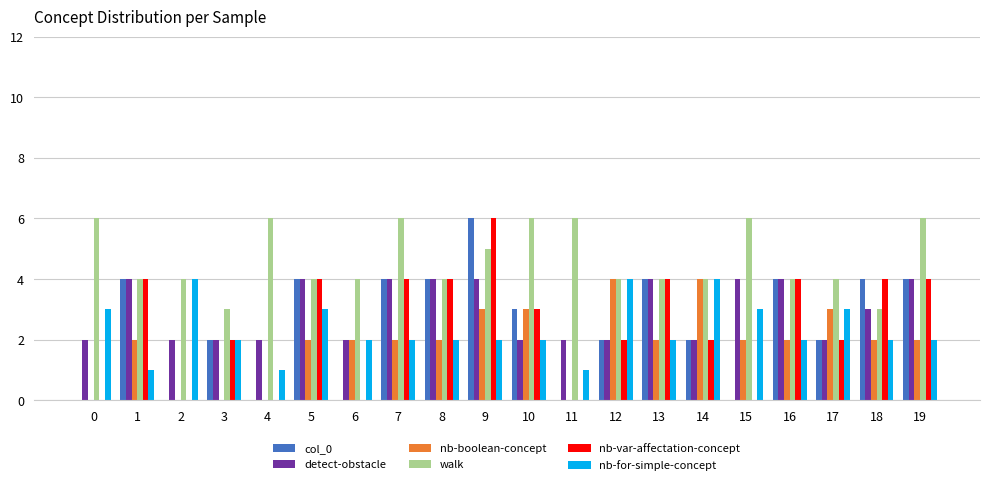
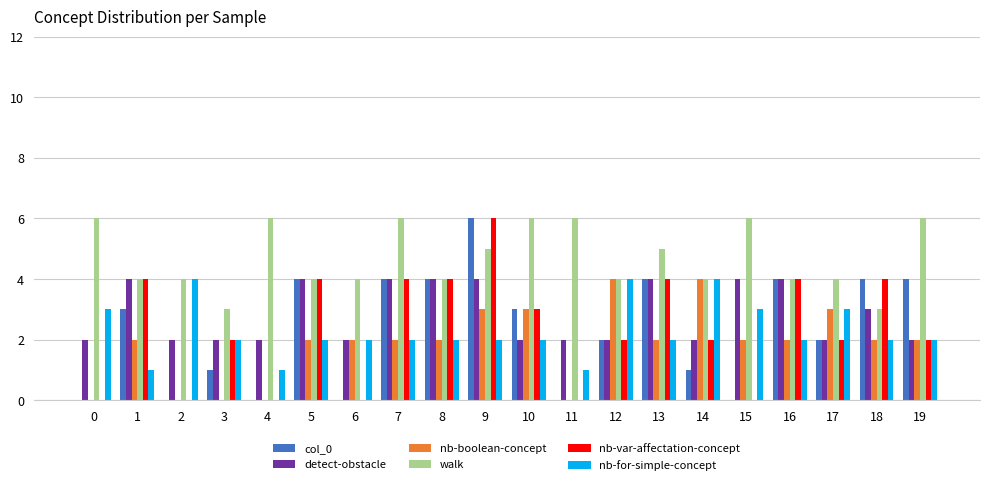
  {
    "col_0": {
      "0": 0,
-     "1": 4,
+     "1": 3,
      "2": 0,
-     "3": 2,
+     "3": 1,
      "4": 0,
      "5": 4,
      "6": 0,
      "7": 4,
      "8": 4,
      "9": 6,
      "10": 3,
      "11": 0,
      "12": 2,
      "13": 4,
-     "14": 2,
+     "14": 1,
      "15": 0,
      "16": 4,
      "17": 2,
      "18": 4,
      "19": 4
    },
    "detect-obstacle": {
      "0": 2,
      "1": 4,
      "2": 2,
      "3": 2,
      "4": 2,
      "5": 4,
      "6": 2,
      "7": 4,
      "8": 4,
      "9": 4,
      "10": 2,
      "11": 2,
      "12": 2,
      "13": 4,
      "14": 2,
      "15": 4,
      "16": 4,
      "17": 2,
      "18": 3,
-     "19": 4
+     "19": 2
    },
    "nb-boolean-concept": {
      "0": 0,
      "1": 2,
      "2": 0,
      "3": 0,
      "4": 0,
      "5": 2,
      "6": 2,
      "7": 2,
      "8": 2,
      "9": 3,
      "10": 3,
      "11": 0,
      "12": 4,
      "13": 2,
      "14": 4,
      "15": 2,
      "16": 2,
      "17": 3,
      "18": 2,
      "19": 2
    },
    "walk": {
      "0": 6,
      "1": 4,
      "2": 4,
      "3": 3,
      "4": 6,
      "5": 4,
      "6": 4,
      "7": 6,
      "8": 4,
      "9": 5,
      "10": 6,
      "11": 6,
      "12": 4,
-     "13": 4,
+     "13": 5,
      "14": 4,
      "15": 6,
      "16": 4,
      "17": 4,
      "18": 3,
      "19": 6
    },
    "nb-var-affectation-concept": {
      "0": 0,
      "1": 4,
      "2": 0,
      "3": 2,
      "4": 0,
      "5": 4,
      "6": 0,
      "7": 4,
      "8": 4,
      "9": 6,
      "10": 3,
      "11": 0,
      "12": 2,
      "13": 4,
      "14": 2,
      "15": 0,
      "16": 4,
      "17": 2,
      "18": 4,
-     "19": 4
+     "19": 2
    },
    "nb-for-simple-concept": {
      "0": 3,
      "1": 1,
      "2": 4,
      "3": 2,
      "4": 1,
-     "5": 3,
+     "5": 2,
      "6": 2,
      "7": 2,
      "8": 2,
      "9": 2,
      "10": 2,
      "11": 1,
      "12": 4,
      "13": 2,
      "14": 4,
      "15": 3,
      "16": 2,
      "17": 3,
      "18": 2,
      "19": 2
    }
  }
